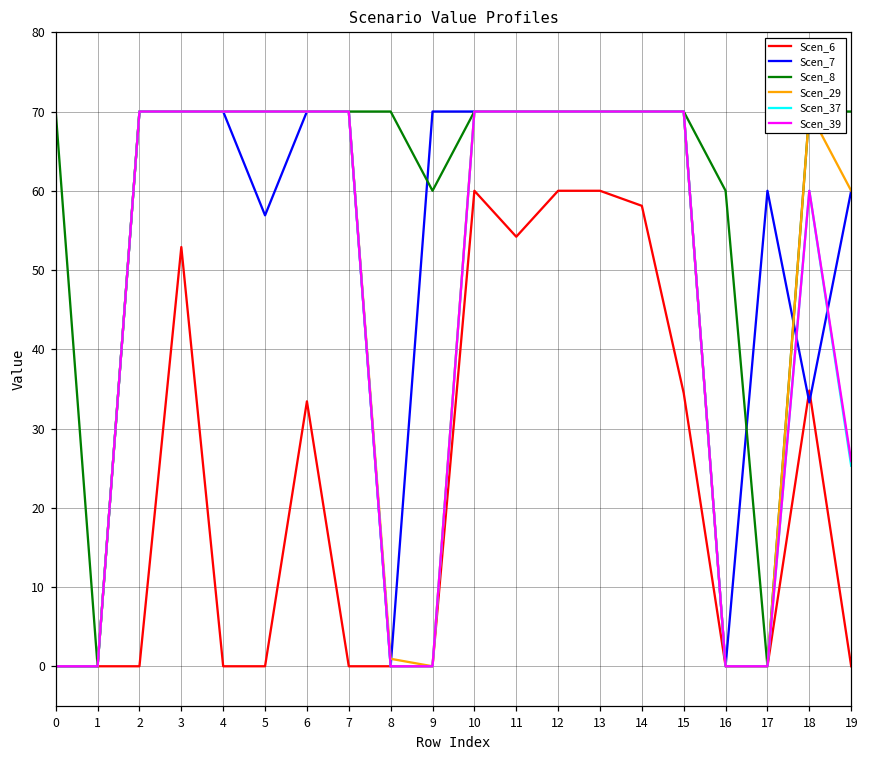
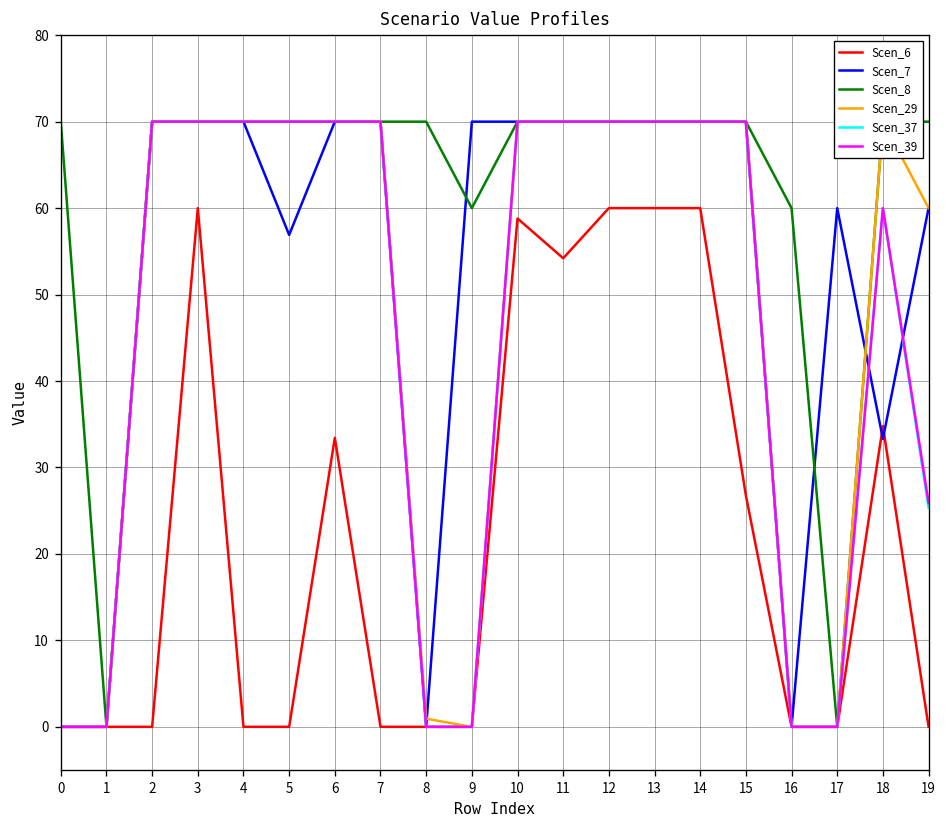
  {
    "Scen_6": {
      "2": 0,
-     "3": 53,
+     "3": 60,
      "4": 0,
      "5": 0,
      "6": 33,
      "7": 0,
-     "10": 60,
+     "10": 59,
      "11": 54,
      "12": 60,
      "13": 60,
-     "14": 58,
-     "15": 34,
+     "14": 60,
+     "15": 27,
      "18": 35,
      "19": 0
    },
    "Scen_7": {
      "5": 57,
      "9": 70,
      "17": 60,
      "18": 33
    },
    "Scen_8": {
      "0": 70,
      "8": 70,
      "9": 60,
      "16": 60,
      "19": 70
    },
    "Scen_29": {
      "8": 1
    },
    "Scen_37": {
      "19": 25
    },
    "Scen_39": {
      "19": 26
    }
  }
